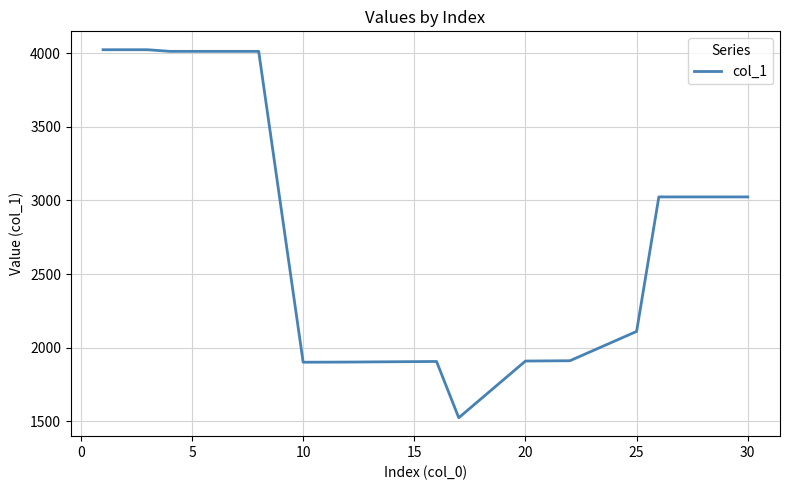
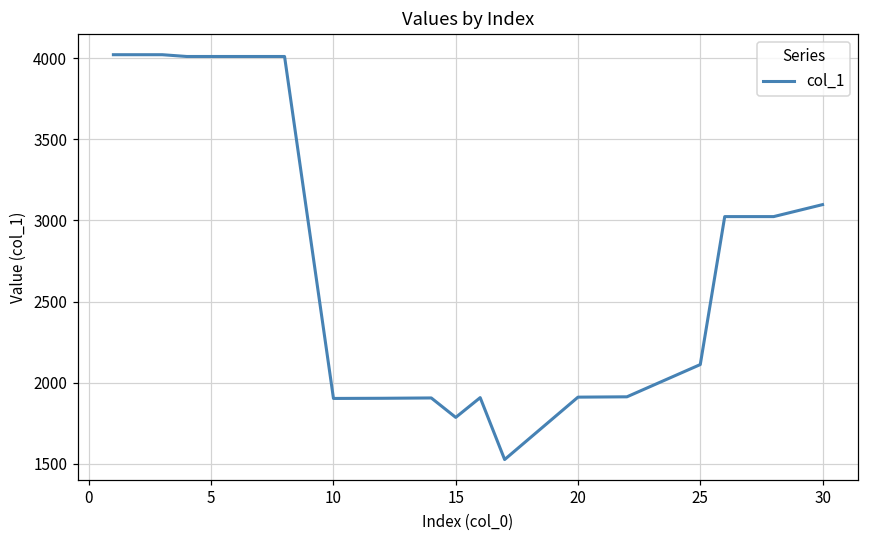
  {
    "10": 1900,
-   "15": 1910,
+   "15": 1790,
    "20": 1910,
    "25": 2110,
-   "30": 3020
+   "30": 3100
  }
